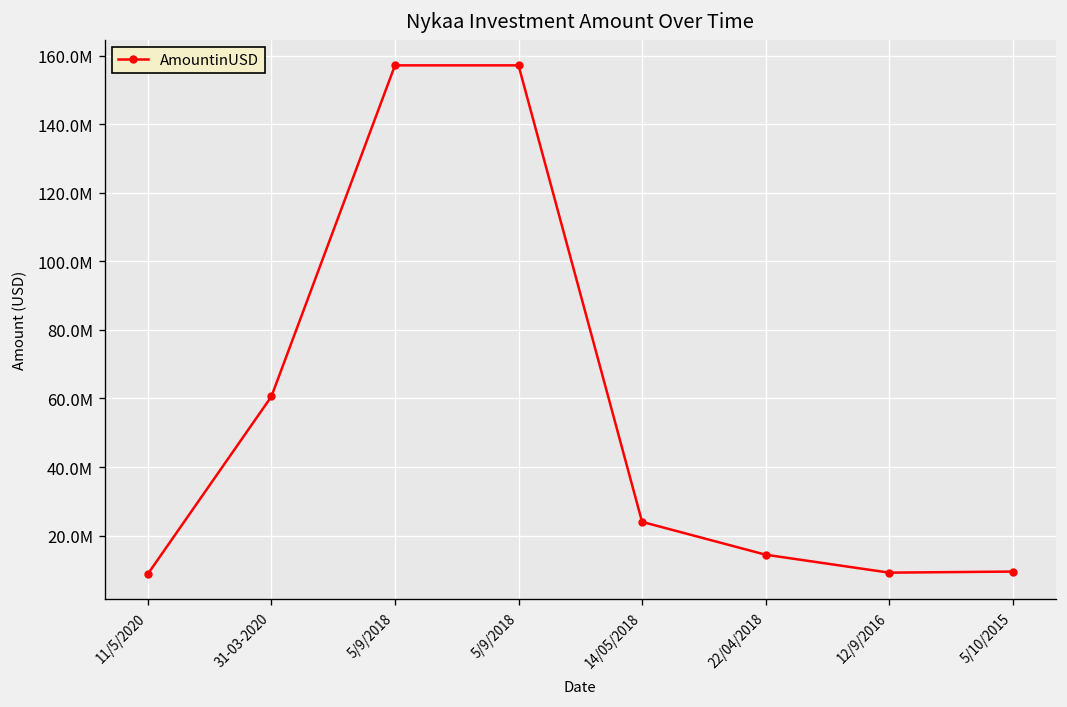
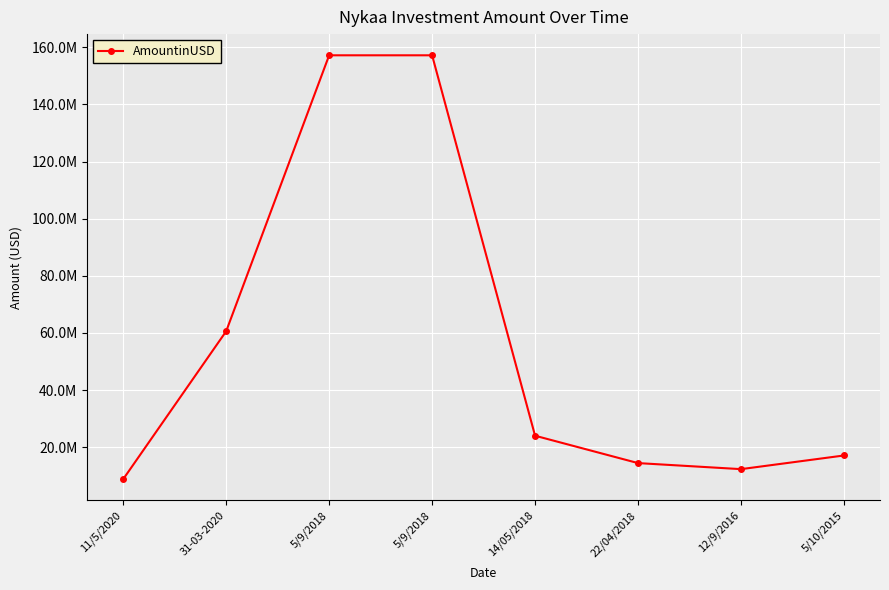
  {
    "11/5/2020": 9000000,
    "31-03-2020": 61000000,
    "14/05/2018": 24000000,
    "22/04/2018": 14000000,
-   "12/9/2016": 9000000,
-   "5/10/2015": 10000000
+   "12/9/2016": 12000000,
+   "5/10/2015": 17000000
  }
